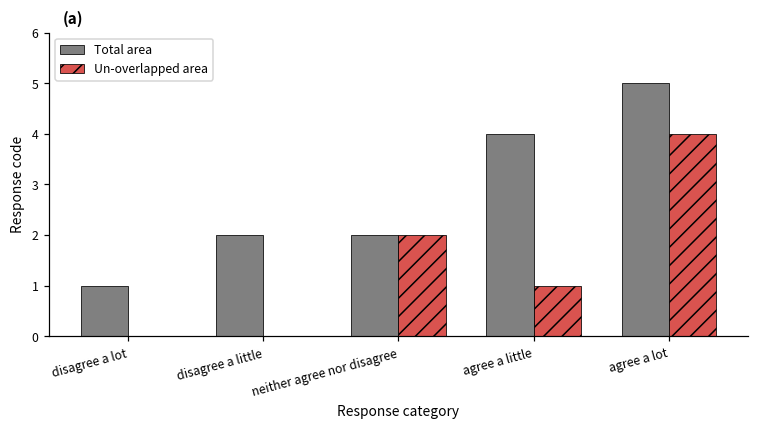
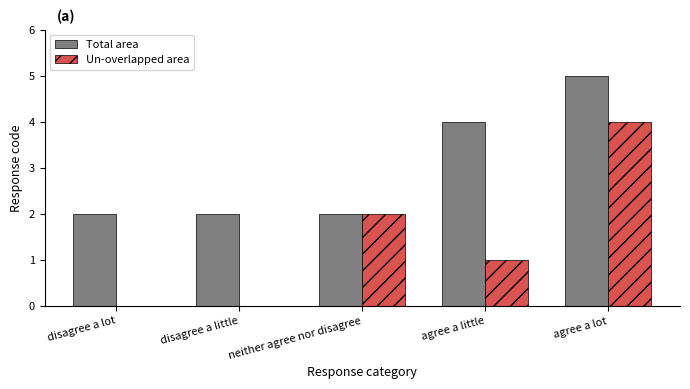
  {
    "Total area": {
-     "disagree a lot": 1,
+     "disagree a lot": 2,
      "disagree a little": 2,
      "neither agree nor disagree": 2,
      "agree a little": 4,
      "agree a lot": 5
    },
    "Un-overlapped area": {
      "disagree a lot": 0,
      "disagree a little": 0,
      "neither agree nor disagree": 2,
      "agree a little": 1,
      "agree a lot": 4
    }
  }
